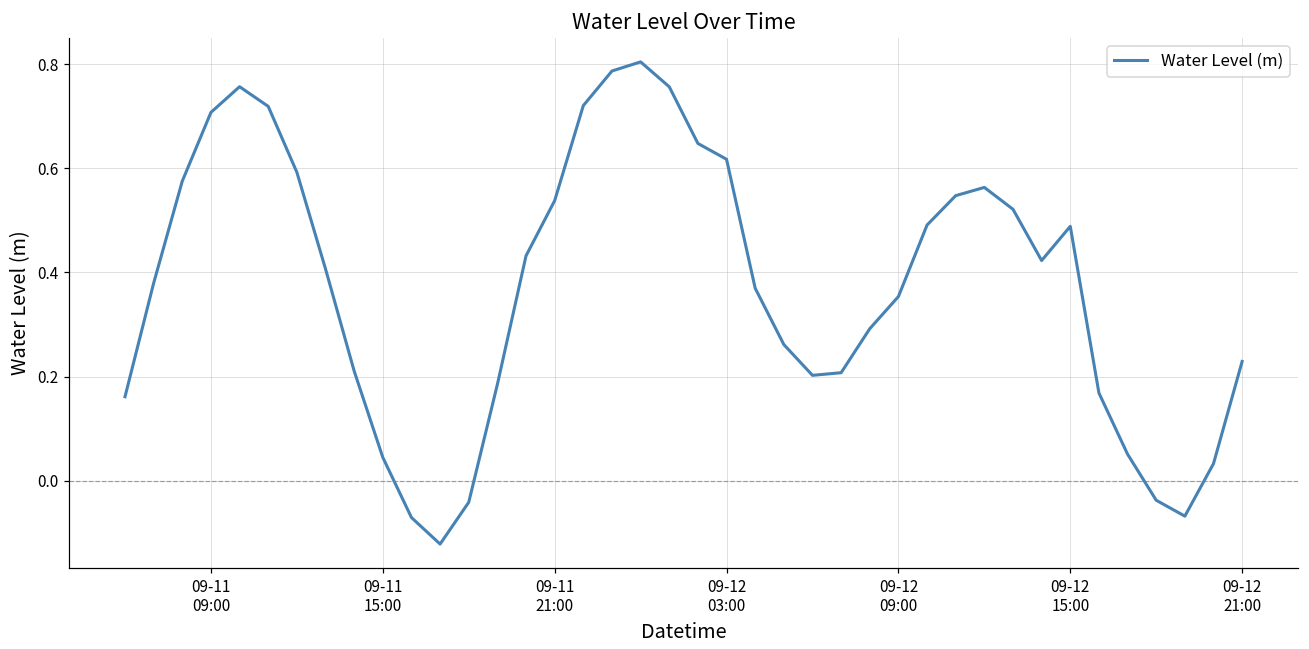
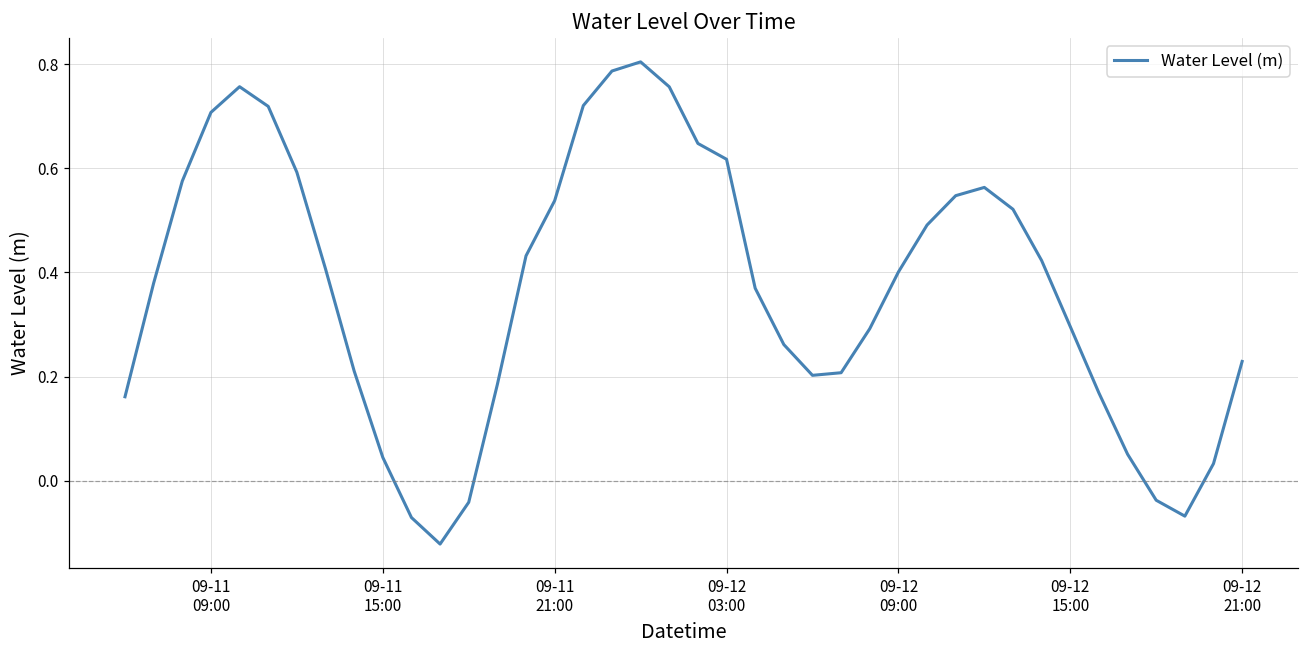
  {
    "09-11 09:00": 0.71,
    "09-11 15:00": 0.04,
    "09-11 21:00": 0.54,
    "09-12 03:00": 0.62,
-   "09-12 09:00": 0.35,
-   "09-12 15:00": 0.49,
+   "09-12 09:00": 0.40,
+   "09-12 15:00": 0.30,
    "09-12 21:00": 0.23
  }
